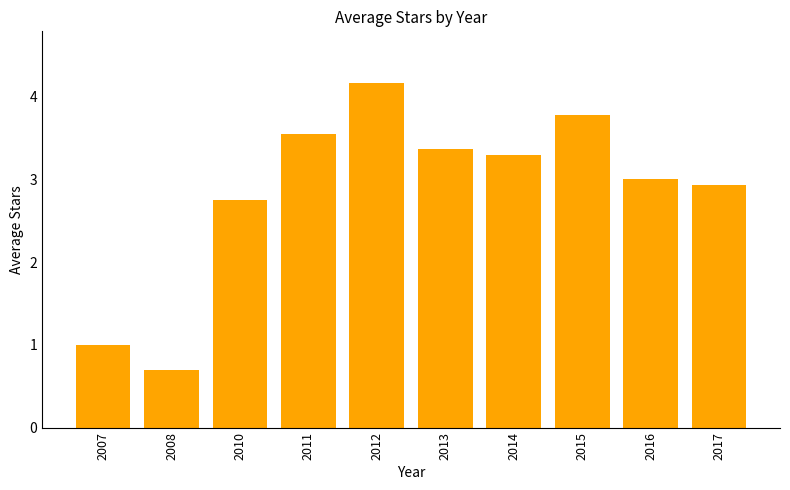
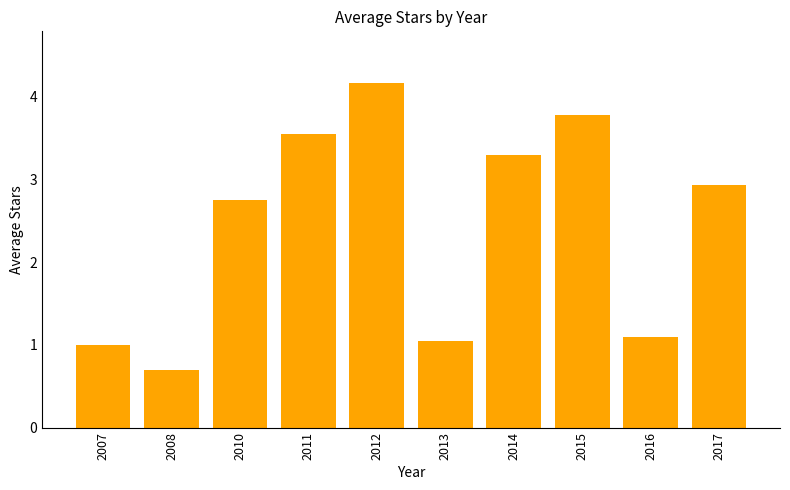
  {
    "2007": 1.0,
    "2008": 0.7,
    "2010": 2.8,
    "2011": 3.6,
    "2012": 4.2,
-   "2013": 3.4,
+   "2013": 1.0,
    "2014": 3.3,
    "2015": 3.8,
-   "2016": 3.0,
+   "2016": 1.1,
    "2017": 2.9
  }
